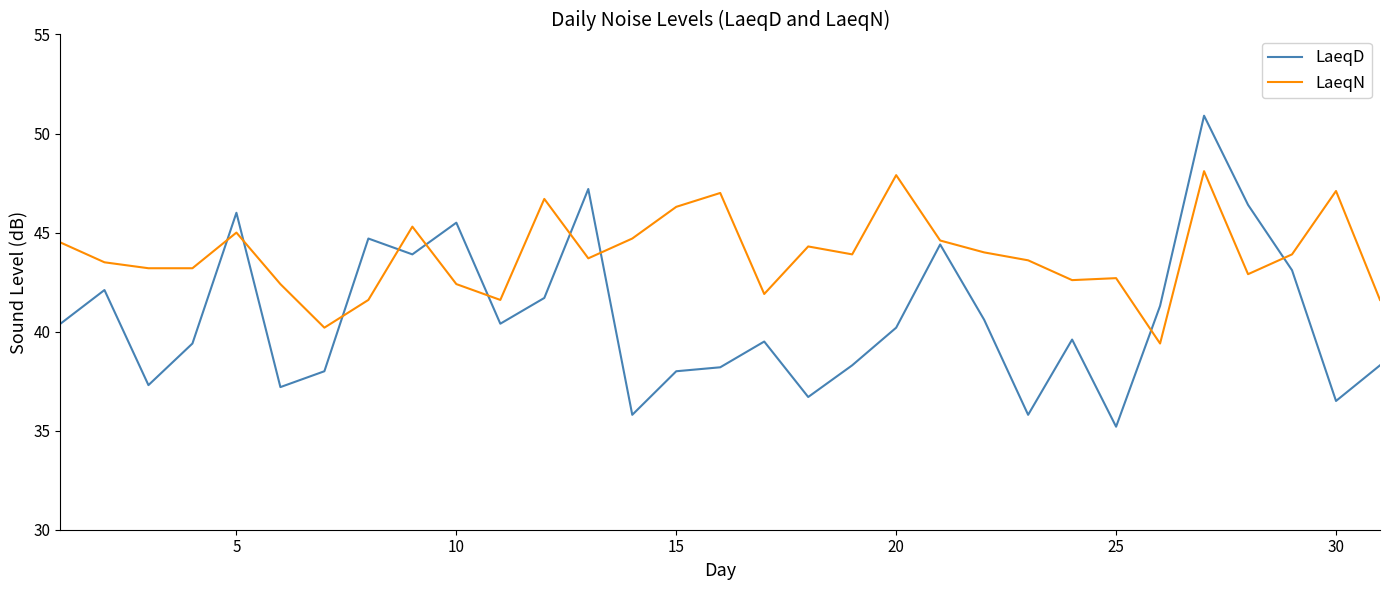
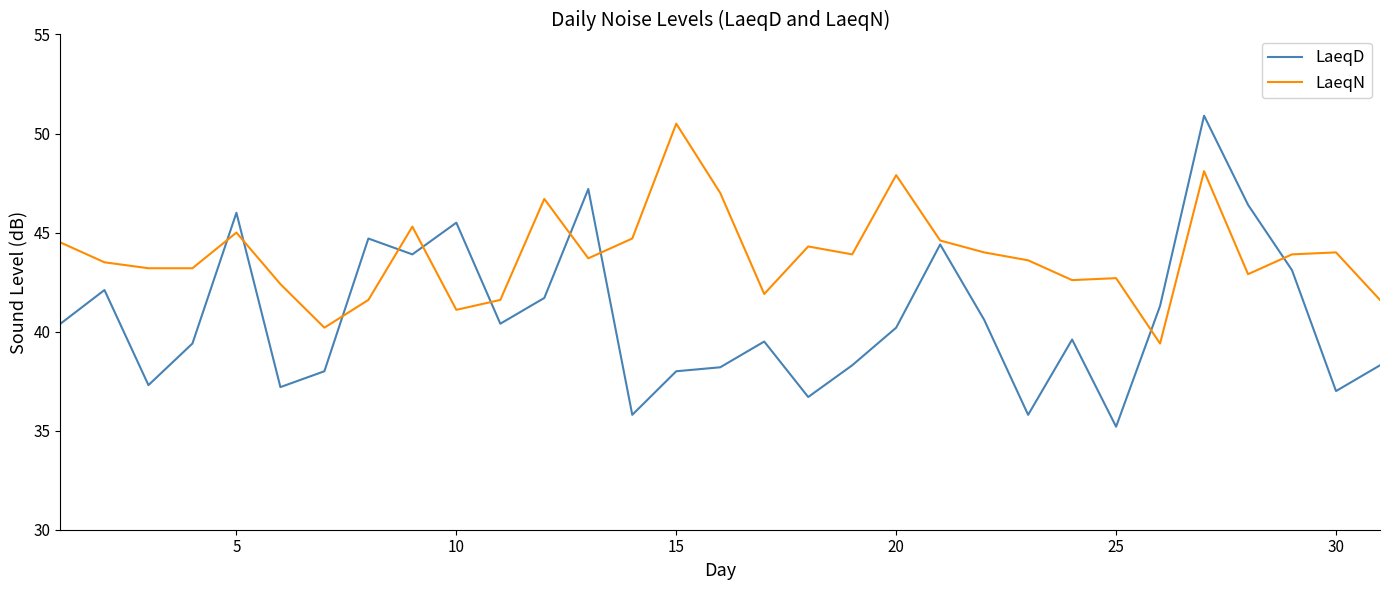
  {
    "LaeqD": {
      "5": 46.0,
      "10": 45.5,
      "15": 38.0,
      "20": 40.2,
      "25": 35.2,
-     "30": 36.5
+     "30": 37.0
    },
    "LaeqN": {
      "5": 45.0,
-     "10": 42.4,
-     "15": 46.3,
+     "10": 41.1,
+     "15": 50.5,
      "20": 47.9,
      "25": 42.7,
-     "30": 47.1
+     "30": 44.0
    }
  }
